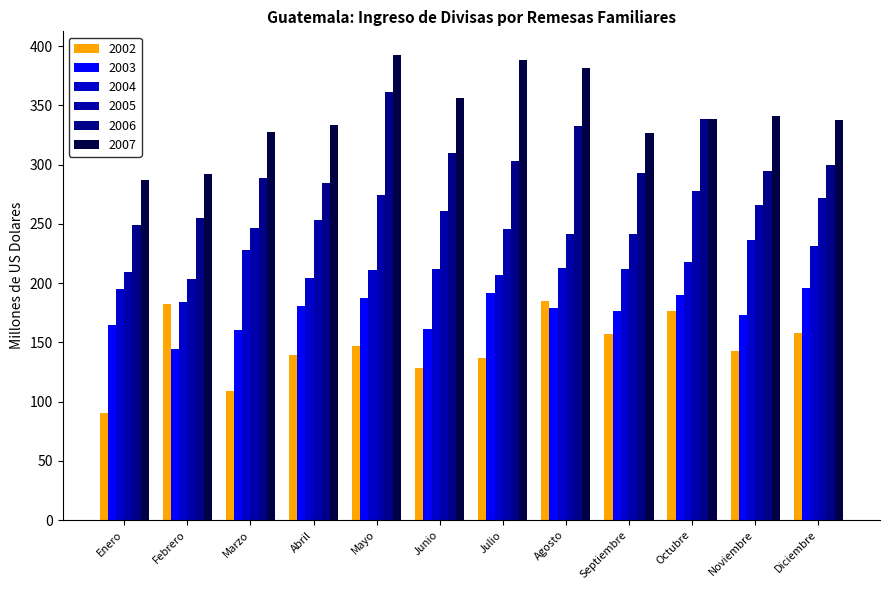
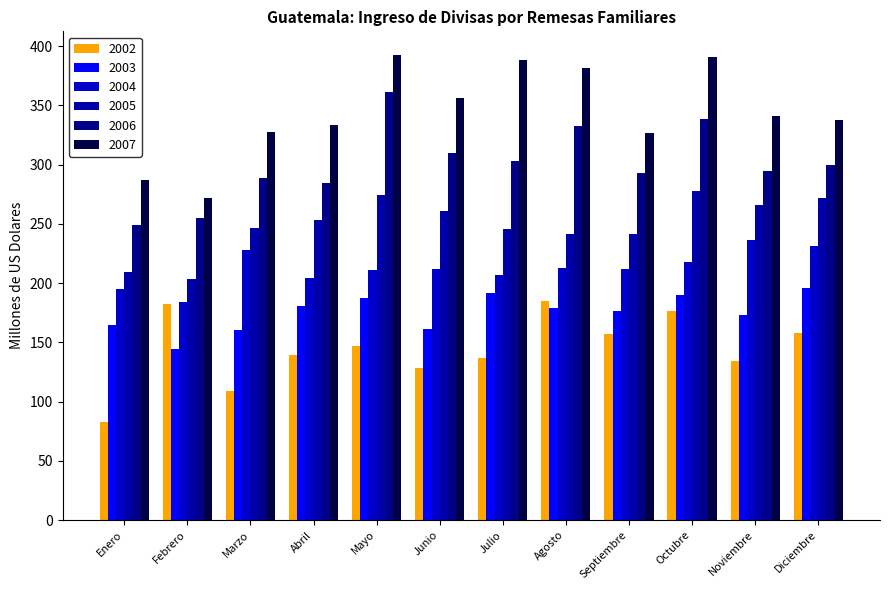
  {
    "2002": {
-     "Enero": 90,
+     "Enero": 83,
      "Febrero": 182,
      "Marzo": 109,
      "Abril": 139,
      "Mayo": 147,
      "Junio": 128,
      "Julio": 137,
      "Agosto": 185,
      "Septiembre": 157,
      "Octubre": 176,
-     "Noviembre": 143,
+     "Noviembre": 135,
      "Diciembre": 158
    },
    "2007": {
      "Enero": 287,
-     "Febrero": 292,
+     "Febrero": 272,
      "Marzo": 328,
      "Abril": 334,
      "Mayo": 393,
      "Junio": 356,
      "Julio": 388,
      "Agosto": 381,
      "Septiembre": 327,
-     "Octubre": 339,
+     "Octubre": 391,
      "Noviembre": 341,
      "Diciembre": 337
    }
  }
